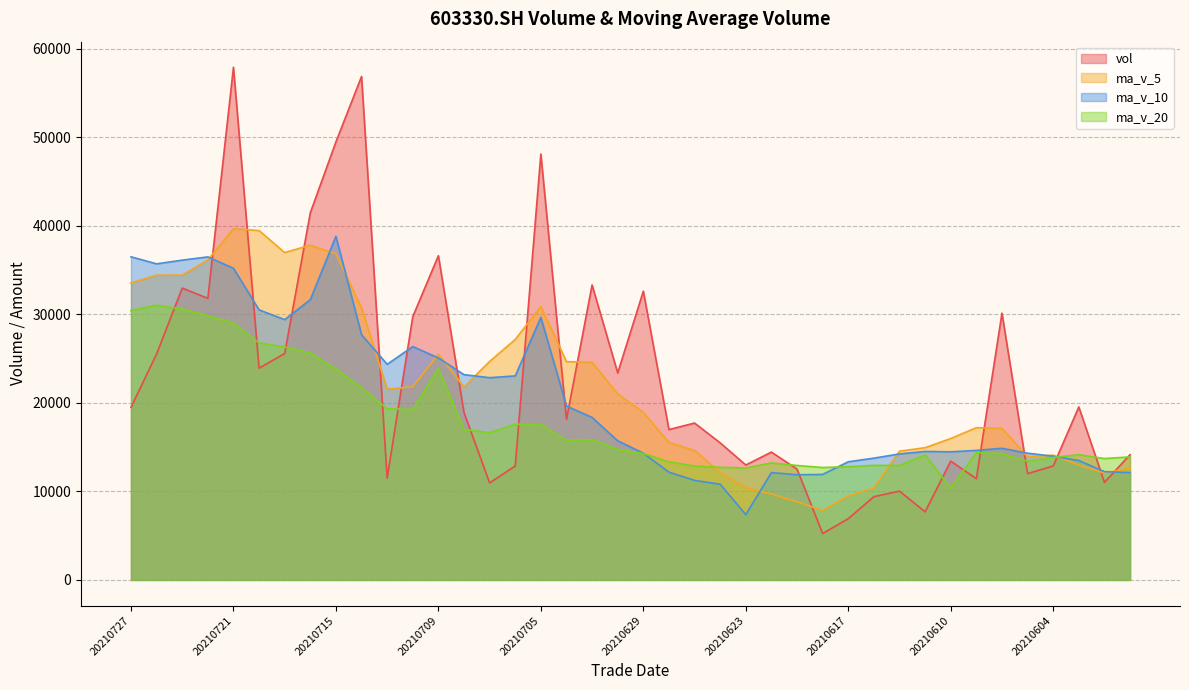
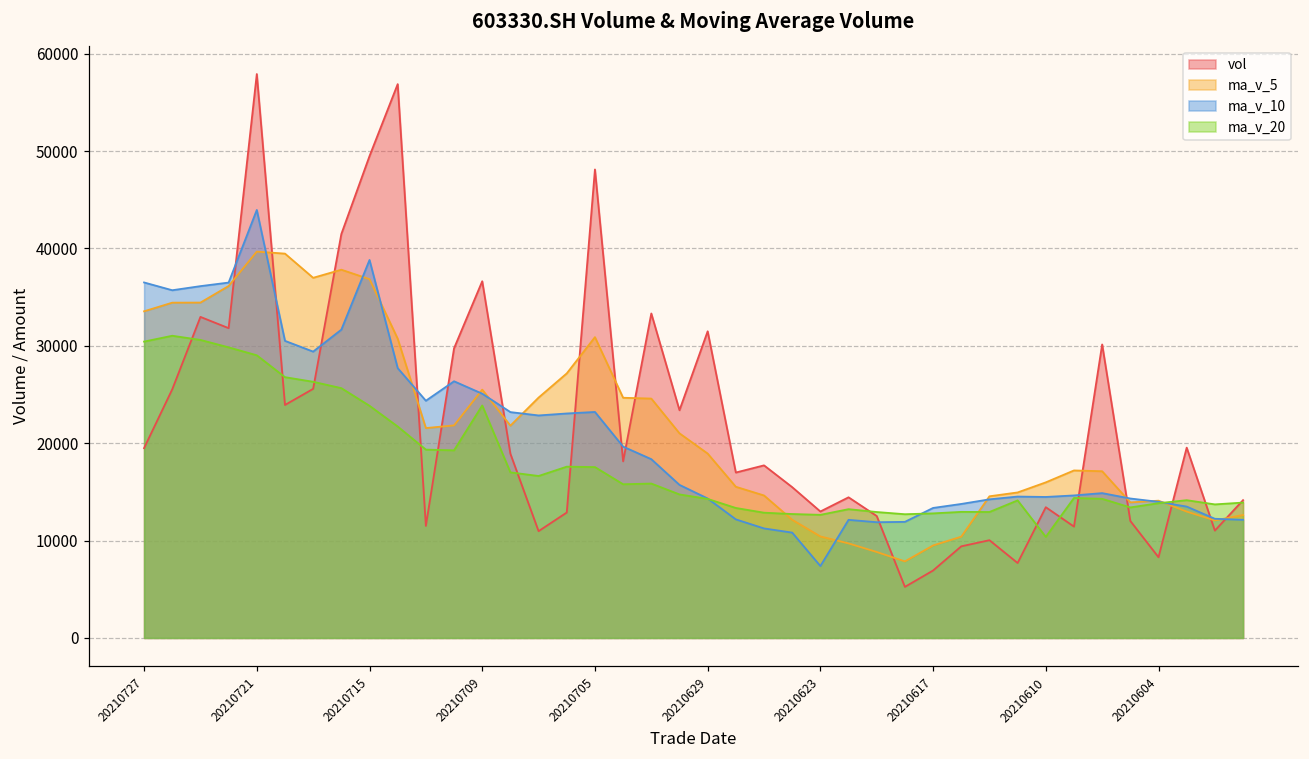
  {
    "vol": {
      "20210727": 19000,
      "20210721": 58000,
      "20210715": 49000,
      "20210709": 37000,
      "20210705": 48000,
-     "20210629": 33000,
+     "20210629": 31000,
      "20210623": 13000,
      "20210617": 7000,
      "20210610": 13000,
-     "20210604": 13000
+     "20210604": 8000
    },
    "ma_v_5": {
      "20210727": 34000,
      "20210721": 40000,
      "20210715": 37000,
      "20210709": 26000,
      "20210705": 31000,
      "20210629": 19000,
      "20210623": 10000,
      "20210617": 9000,
      "20210610": 16000
    },
    "ma_v_10": {
      "20210727": 37000,
-     "20210721": 35000,
+     "20210721": 44000,
      "20210715": 39000,
      "20210709": 25000,
-     "20210705": 30000,
+     "20210705": 23000,
      "20210623": 7000,
      "20210617": 13000,
      "20210610": 14000
    },
    "ma_v_20": {
      "20210727": 30000,
      "20210721": 29000,
      "20210715": 24000,
      "20210709": 24000,
      "20210705": 18000,
      "20210623": 13000,
      "20210617": 13000,
      "20210610": 10000
    }
  }
